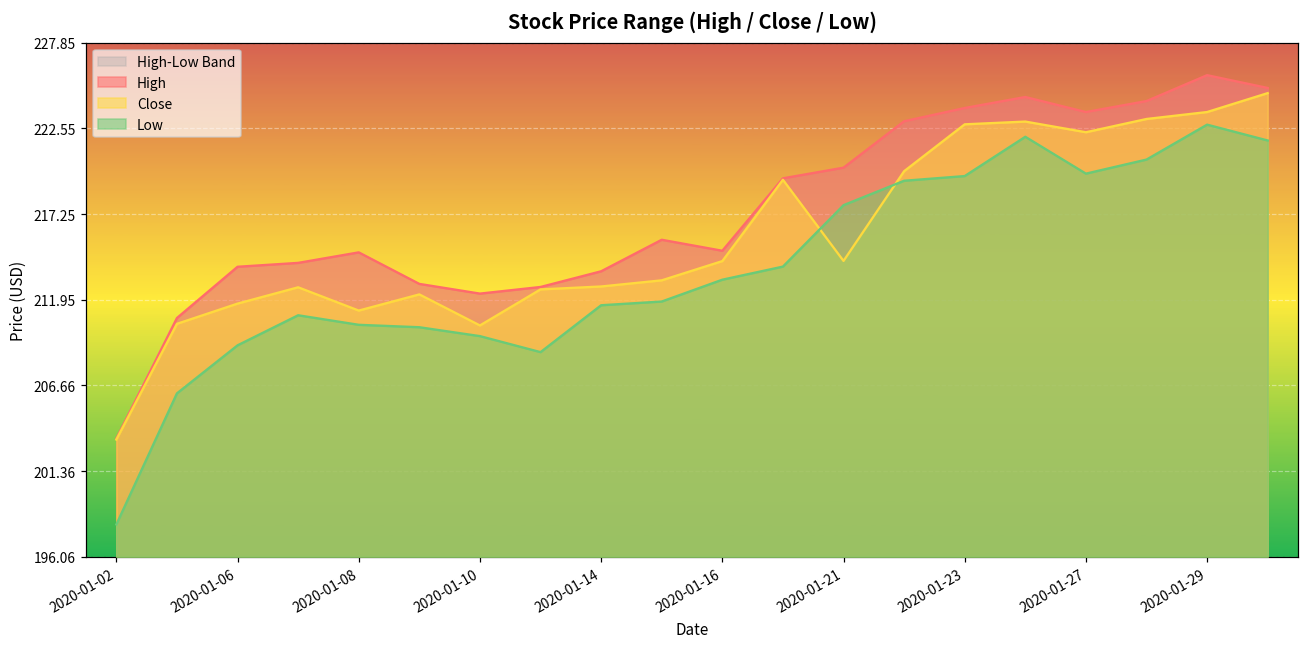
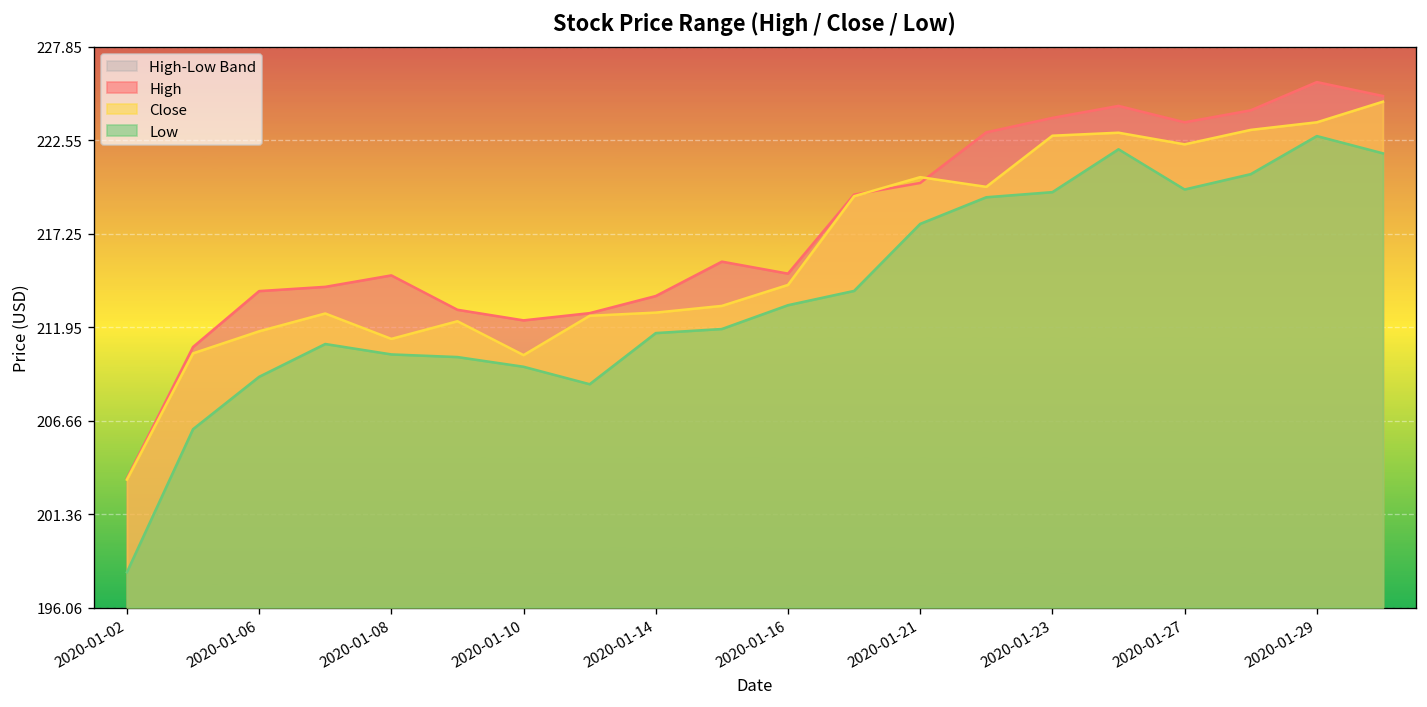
  {
    "High": {
      "2020-01-06": 214.0,
      "2020-01-08": 214.9,
      "2020-01-10": 212.3,
      "2020-01-14": 213.7,
      "2020-01-16": 215.0,
      "2020-01-21": 220.1,
      "2020-01-23": 223.8,
      "2020-01-27": 223.6,
      "2020-01-29": 225.9
    },
    "Close": {
      "2020-01-06": 211.7,
      "2020-01-08": 211.3,
      "2020-01-10": 210.4,
      "2020-01-14": 212.8,
      "2020-01-16": 214.4,
-     "2020-01-21": 214.4,
+     "2020-01-21": 220.5,
      "2020-01-23": 222.8,
      "2020-01-27": 222.3,
      "2020-01-29": 223.6
    },
    "Low": {
      "2020-01-02": 198.1,
      "2020-01-06": 209.1,
      "2020-01-08": 210.4,
      "2020-01-10": 209.7,
      "2020-01-14": 211.6,
      "2020-01-16": 213.2,
      "2020-01-21": 217.8,
      "2020-01-23": 219.6,
      "2020-01-27": 219.8,
      "2020-01-29": 222.8
    }
  }
